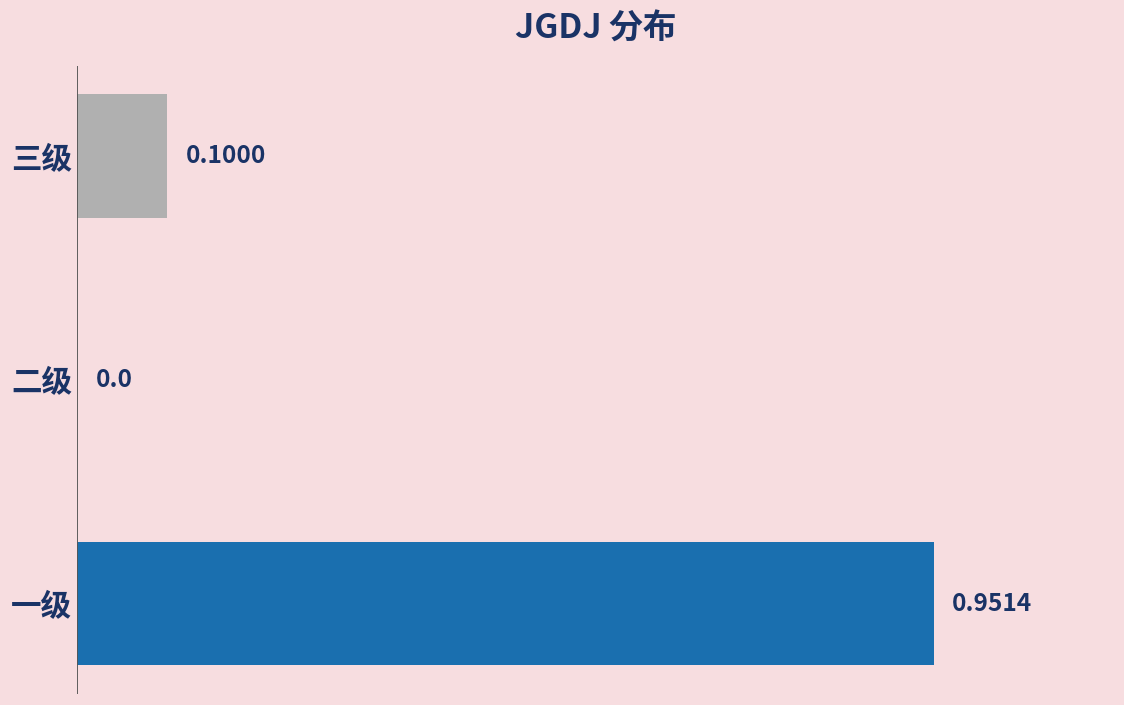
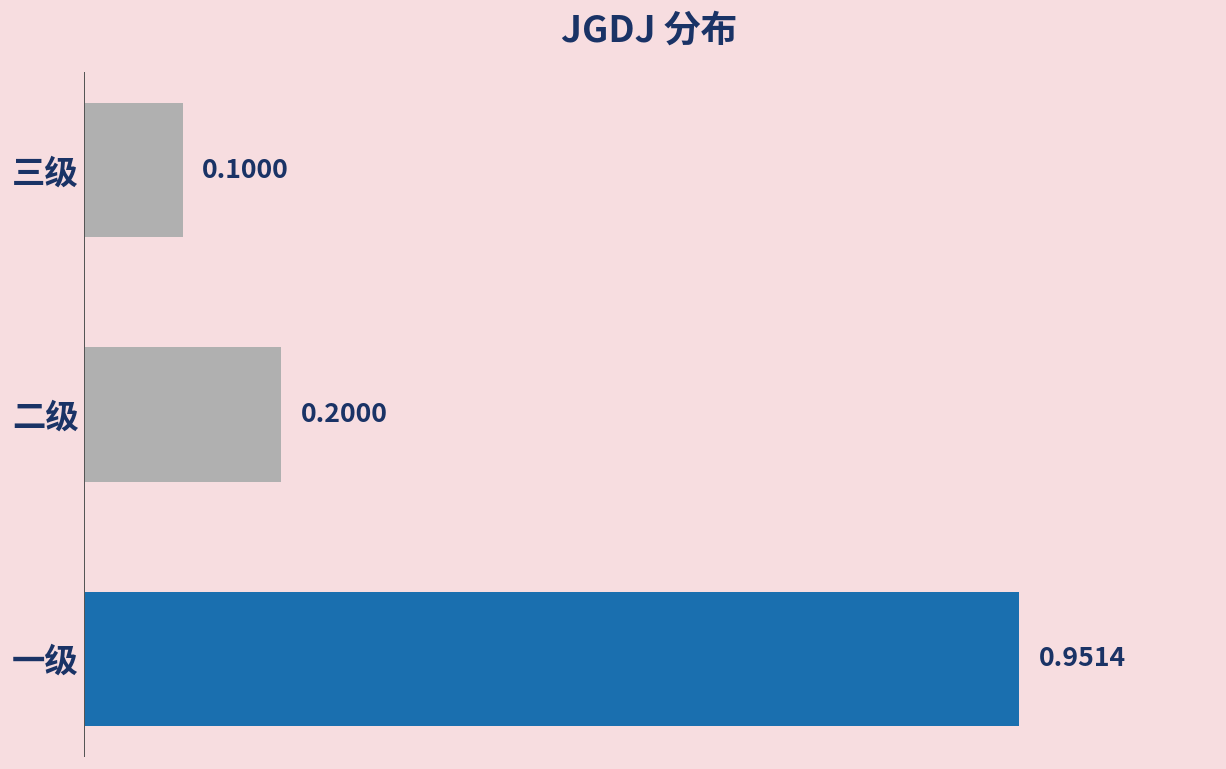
  {
    "三级": 0.1000,
-   "二级": 0.0,
+   "二级": 0.2000,
    "一级": 0.9514
  }
